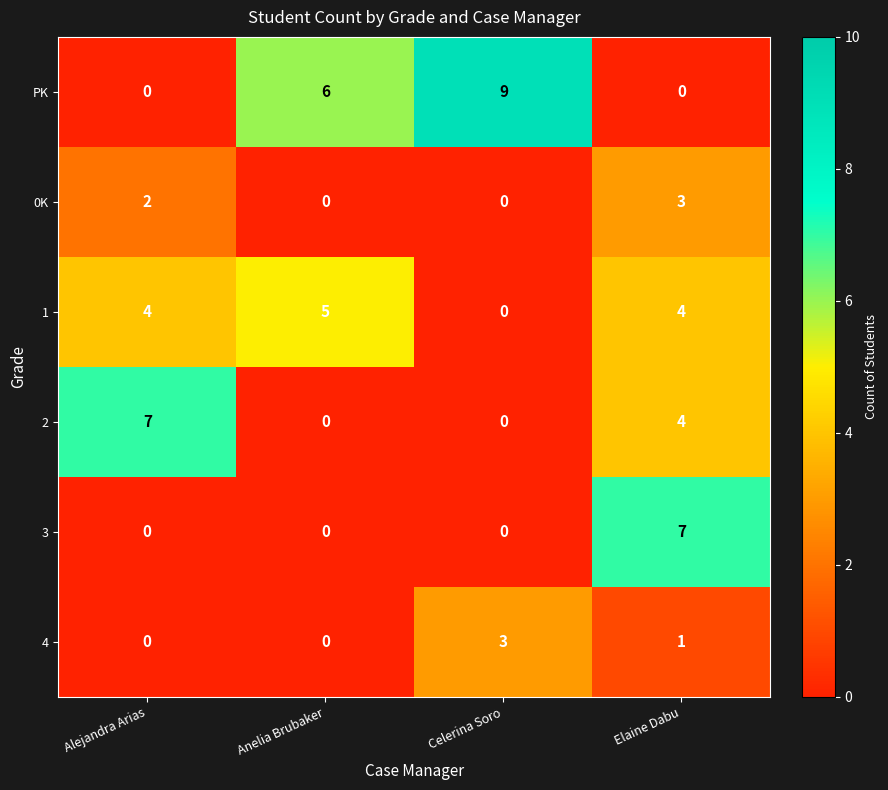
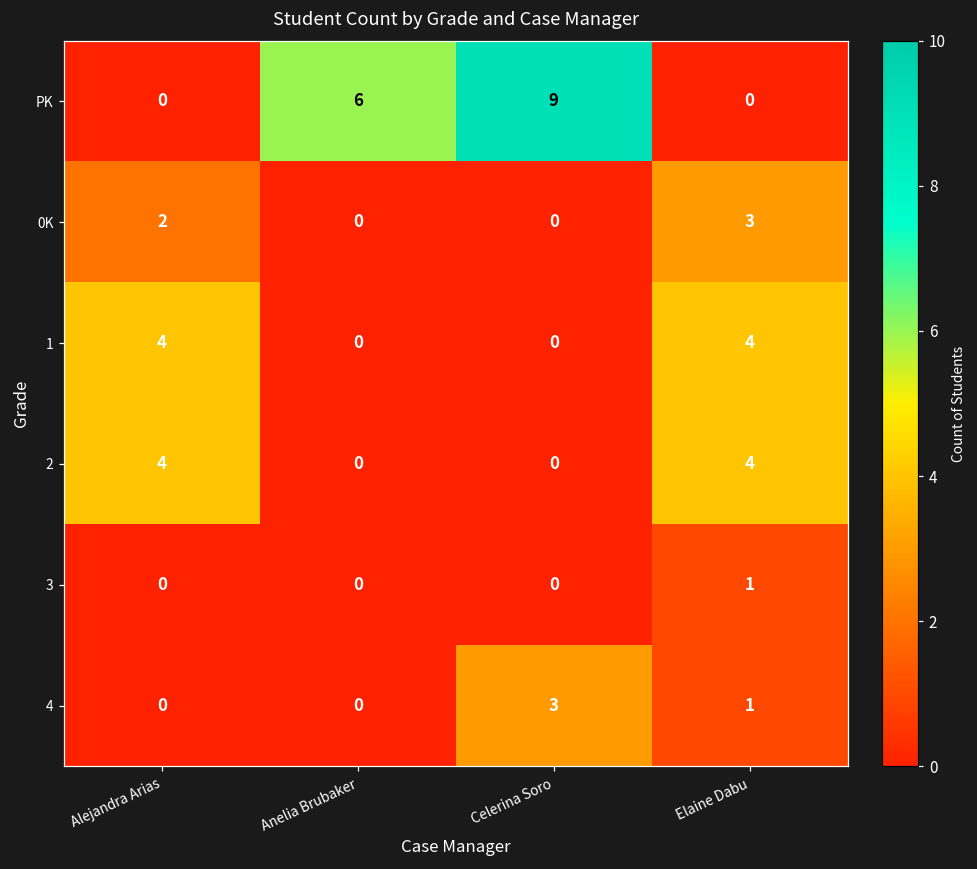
  {
    "PK": {
      "Alejandra Arias": 0,
      "Anelia Brubaker": 6,
      "Celerina Soro": 9,
      "Elaine Dabu": 0
    },
    "0K": {
      "Alejandra Arias": 2,
      "Anelia Brubaker": 0,
      "Celerina Soro": 0,
      "Elaine Dabu": 3
    },
    "1": {
      "Alejandra Arias": 4,
-     "Anelia Brubaker": 5,
+     "Anelia Brubaker": 0,
      "Celerina Soro": 0,
      "Elaine Dabu": 4
    },
    "2": {
-     "Alejandra Arias": 7,
+     "Alejandra Arias": 4,
      "Anelia Brubaker": 0,
      "Celerina Soro": 0,
      "Elaine Dabu": 4
    },
    "3": {
      "Alejandra Arias": 0,
      "Anelia Brubaker": 0,
      "Celerina Soro": 0,
-     "Elaine Dabu": 7
+     "Elaine Dabu": 1
    },
    "4": {
      "Alejandra Arias": 0,
      "Anelia Brubaker": 0,
      "Celerina Soro": 3,
      "Elaine Dabu": 1
    }
  }
